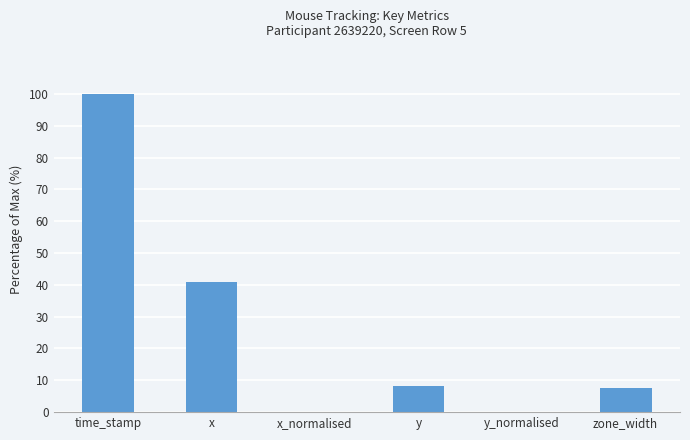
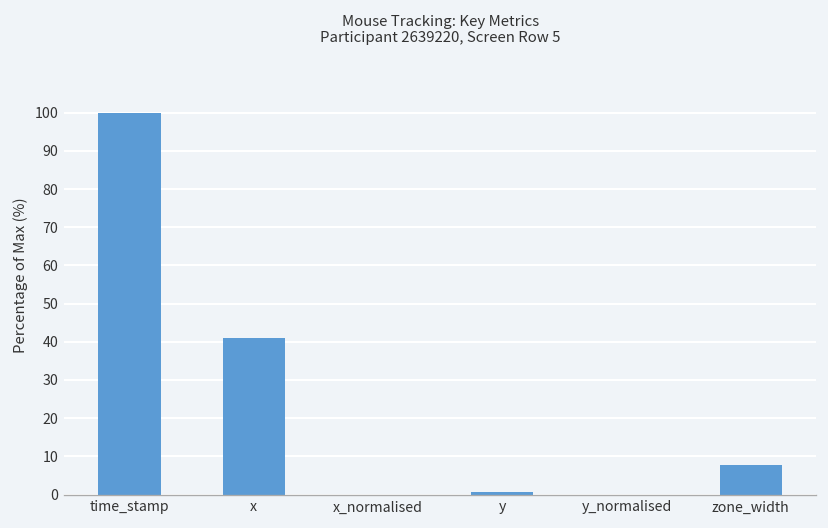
  {
    "time_stamp": 100,
    "x": 41,
-   "y": 8,
+   "y": 1,
    "zone_width": 8
  }
